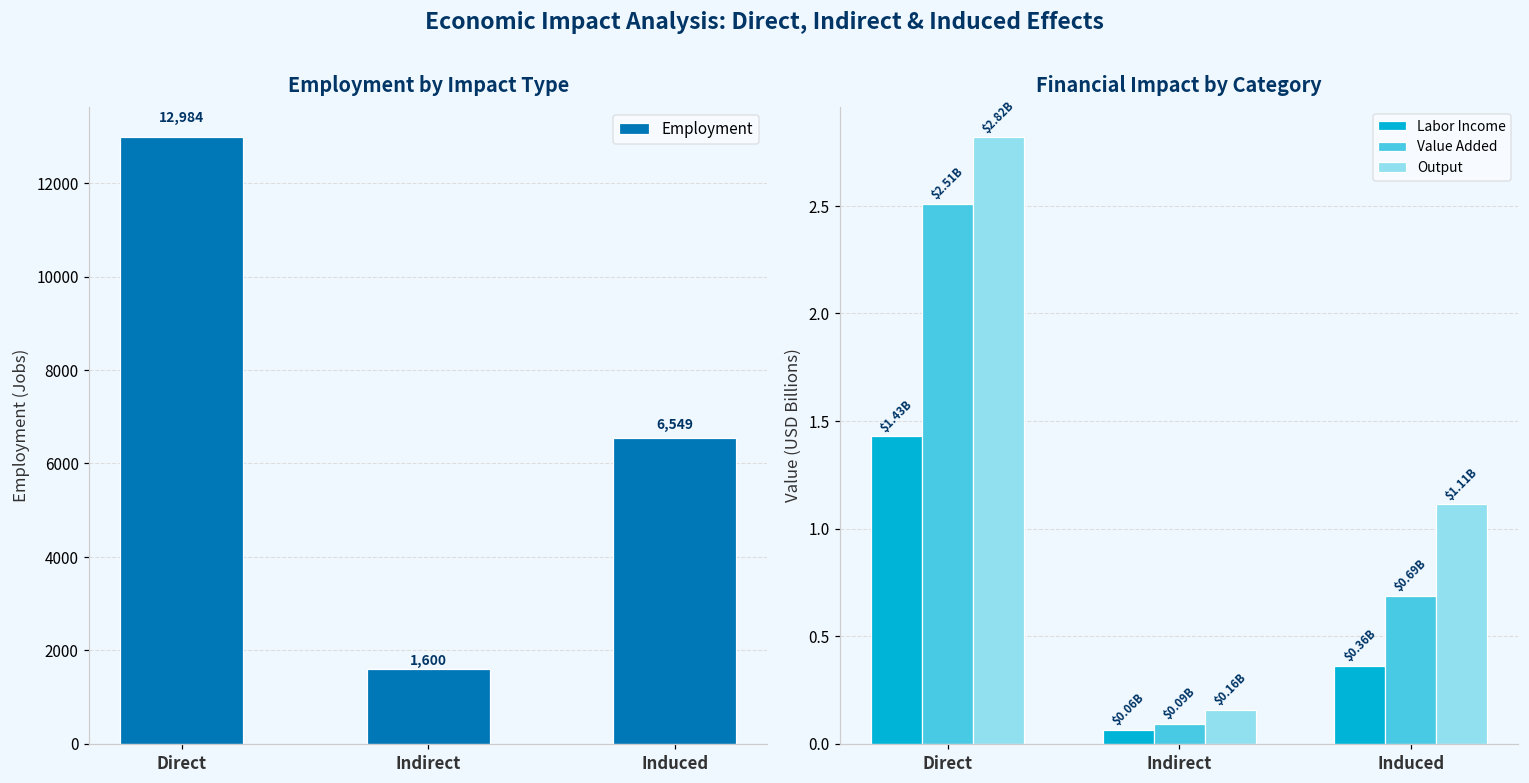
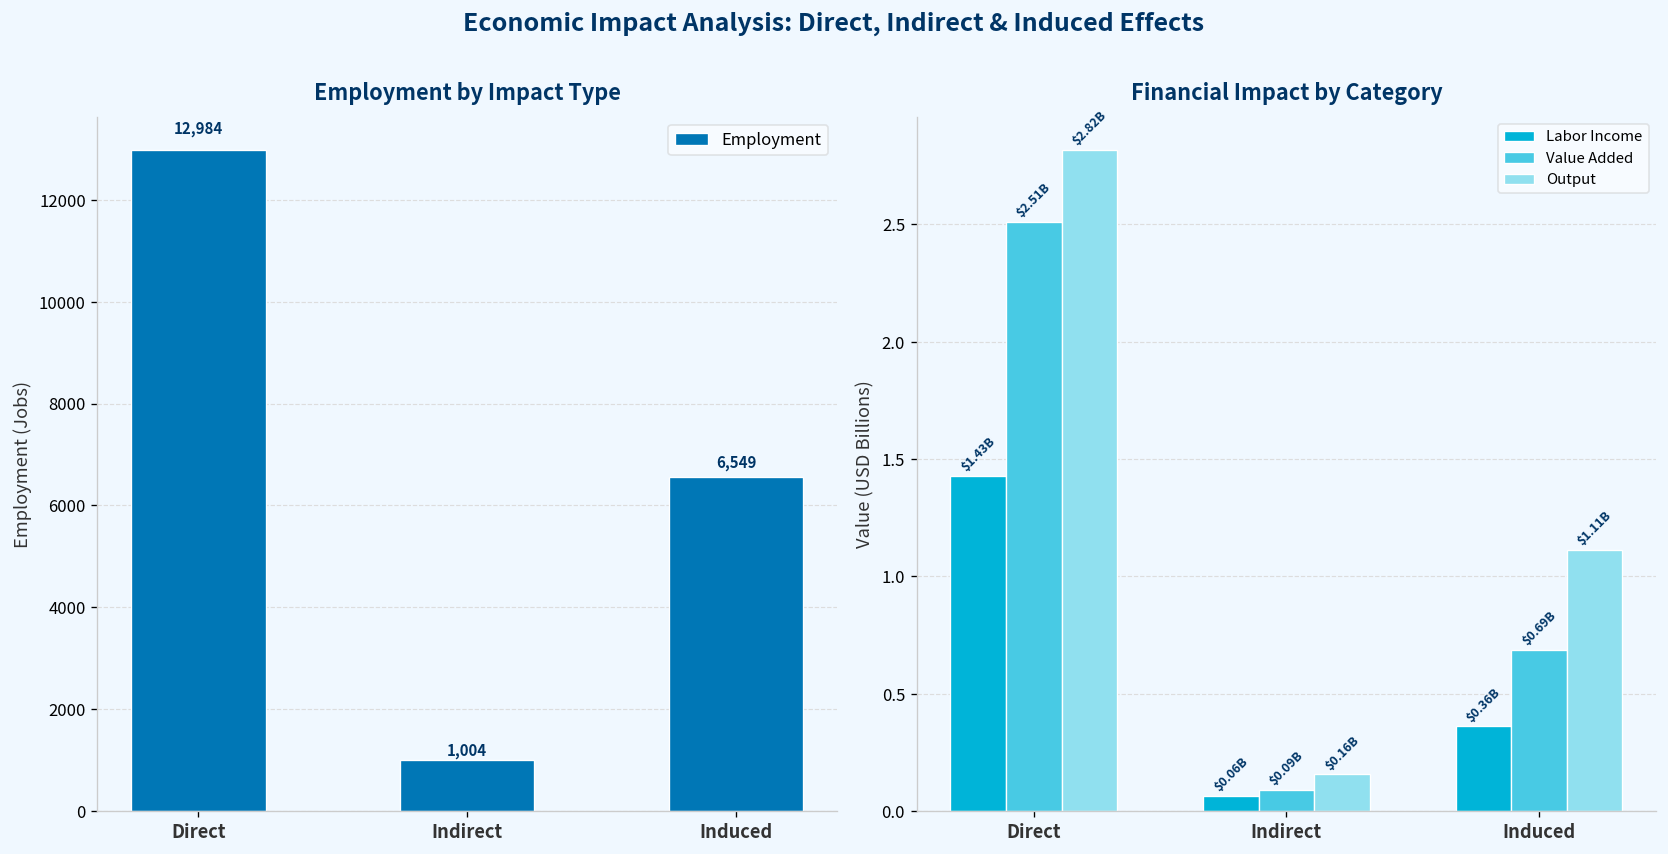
  {
    "Employment by Impact Type": {
      "Direct": "12,984",
-     "Indirect": "1,600",
+     "Indirect": "1,004",
      "Induced": "6,549"
    },
    "Financial Impact by Category": {
      "Labor Income": {
        "Direct": "$1.43B",
        "Indirect": "$0.06B",
        "Induced": "$0.36B"
      },
      "Value Added": {
        "Direct": "$2.51B",
        "Indirect": "$0.09B",
        "Induced": "$0.69B"
      },
      "Output": {
        "Direct": "$2.82B",
        "Indirect": "$0.16B",
        "Induced": "$1.11B"
      }
    }
  }
